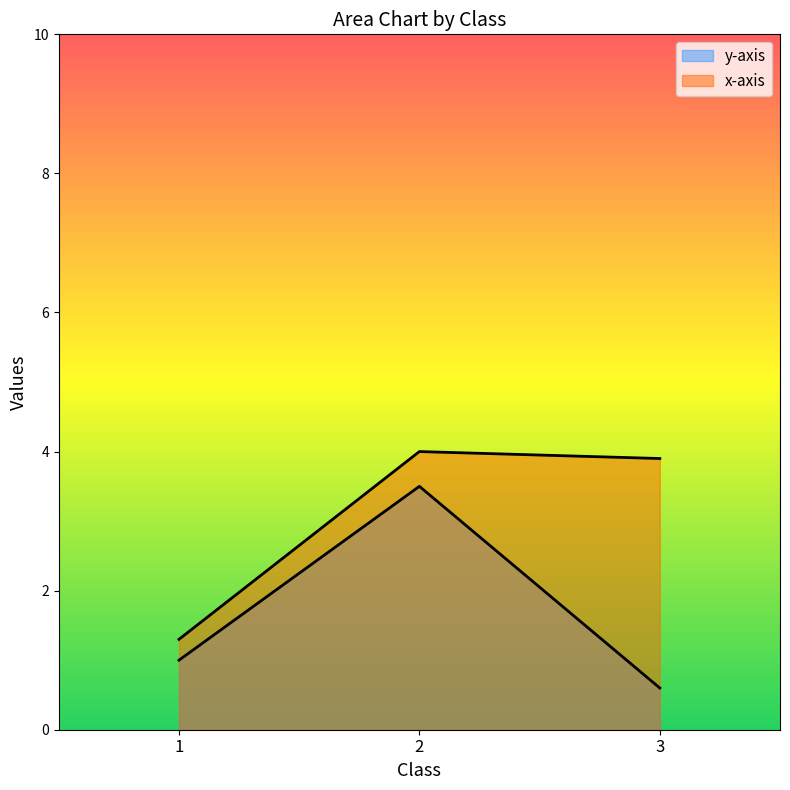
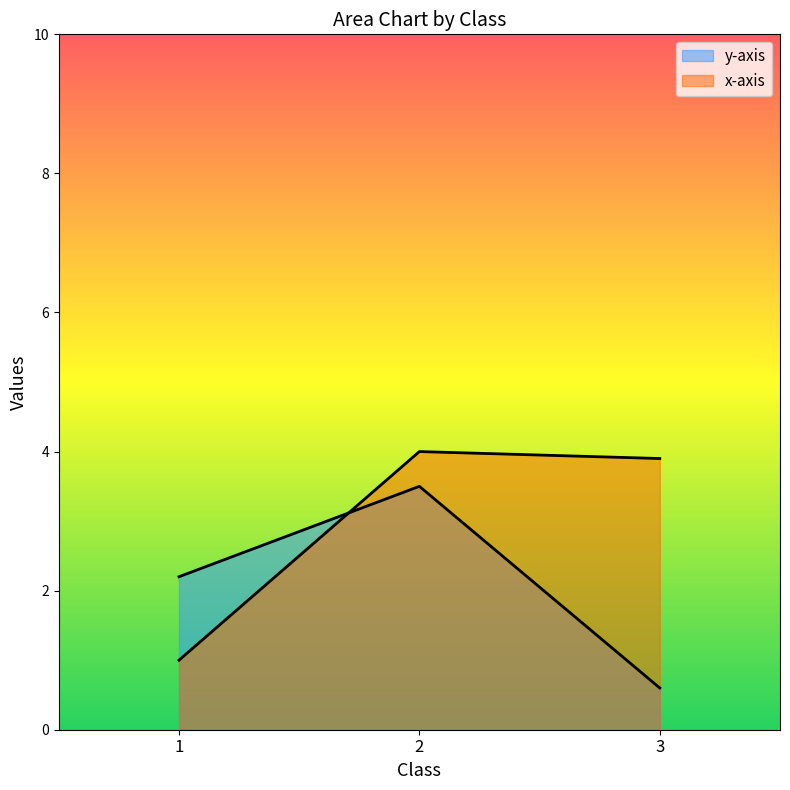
  {
    "y-axis": {
-     "1": 1.0,
+     "1": 2.2,
      "2": 3.5,
      "3": 0.6
    },
    "x-axis": {
-     "1": 1.3,
+     "1": 1.0,
      "2": 4.0,
      "3": 3.9
    }
  }
